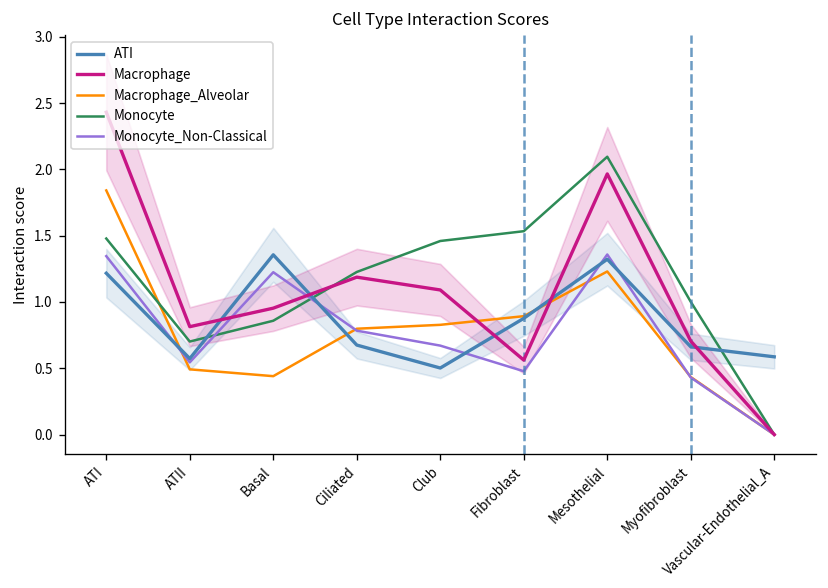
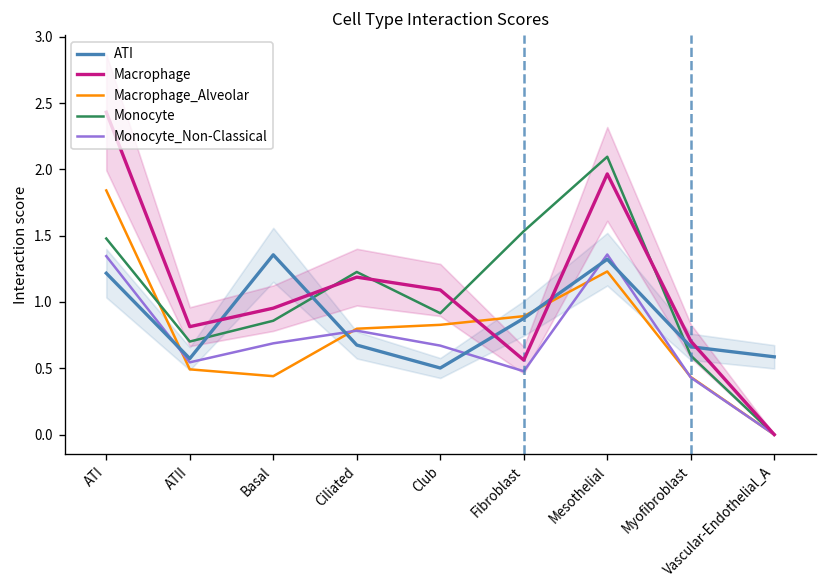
  {
    "Macrophage_Alveolar": {
      "ATI": 1.84,
      "ATII": 0.49,
      "Basal": 0.44,
      "Club": 0.83,
      "Mesothelial": 1.23
    },
    "Monocyte": {
      "ATI": 1.48,
      "ATII": 0.70,
      "Basal": 0.86,
      "Ciliated": 1.23,
-     "Club": 1.46,
+     "Club": 0.92,
      "Fibroblast": 1.53,
      "Mesothelial": 2.10,
-     "Myofibroblast": 1.00
+     "Myofibroblast": 0.60
    },
    "Monocyte_Non-Classical": {
      "ATI": 1.35,
      "ATII": 0.54,
-     "Basal": 1.22,
+     "Basal": 0.69,
      "Club": 0.67,
      "Fibroblast": 0.48,
      "Mesothelial": 1.36
    }
  }
